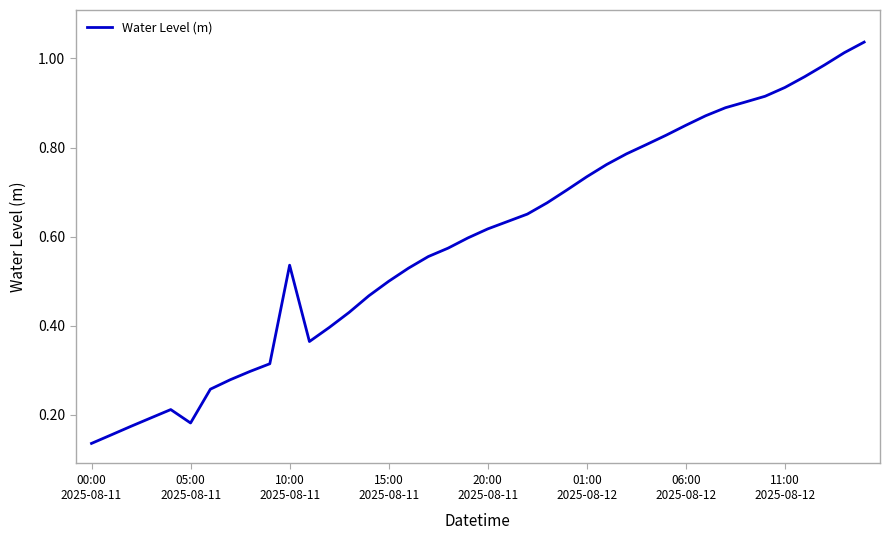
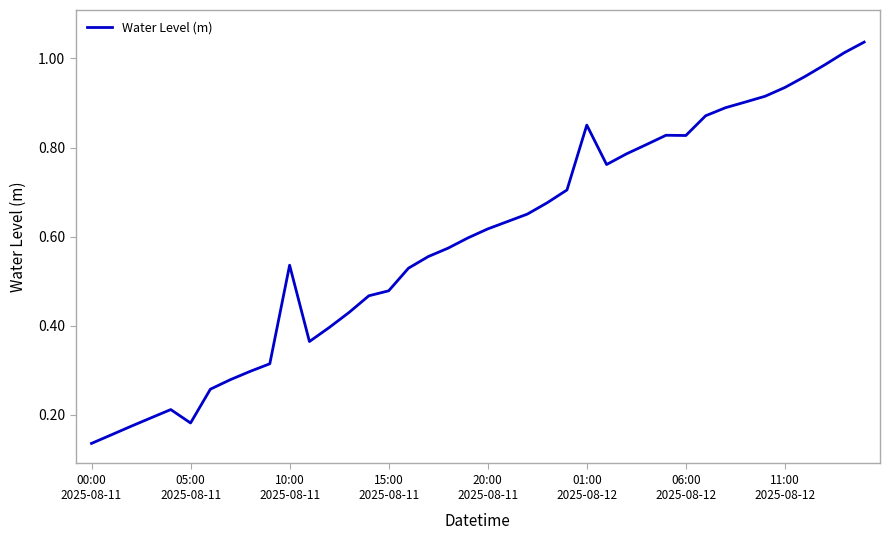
  {
    "00:00 2025-08-11": 0.14,
    "05:00 2025-08-11": 0.18,
    "10:00 2025-08-11": 0.54,
-   "15:00 2025-08-11": 0.50,
+   "15:00 2025-08-11": 0.48,
    "20:00 2025-08-11": 0.62,
-   "01:00 2025-08-12": 0.73,
-   "06:00 2025-08-12": 0.85,
+   "01:00 2025-08-12": 0.85,
+   "06:00 2025-08-12": 0.83,
    "11:00 2025-08-12": 0.93
  }
